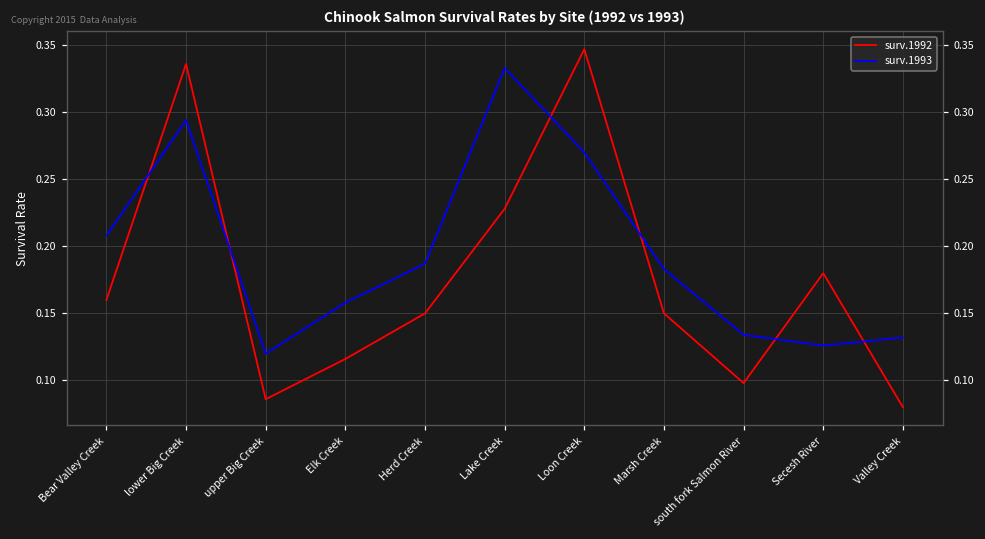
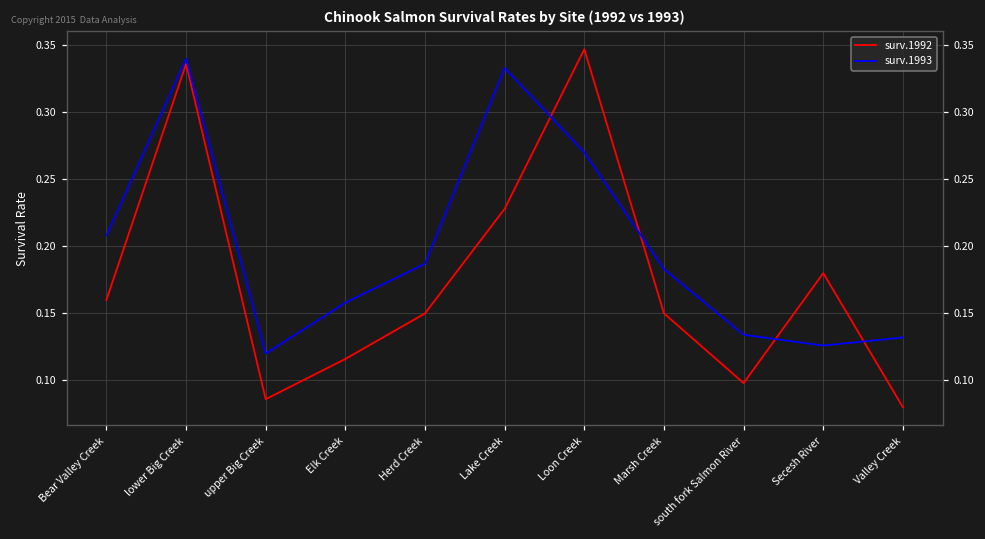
  {
    "surv.1992": {
      "Bear Valley Creek": 0.160,
      "lower Big Creek": 0.336,
      "upper Big Creek": 0.086,
      "Elk Creek": 0.116,
      "Herd Creek": 0.150,
      "Lake Creek": 0.228,
      "Loon Creek": 0.347,
      "Marsh Creek": 0.150,
      "south fork Salmon River": 0.098,
      "Secesh River": 0.180,
      "Valley Creek": 0.080
    },
    "surv.1993": {
      "Bear Valley Creek": 0.208,
-     "lower Big Creek": 0.294,
+     "lower Big Creek": 0.340,
      "upper Big Creek": 0.120,
      "Elk Creek": 0.158,
      "Herd Creek": 0.187,
      "Lake Creek": 0.333,
      "Loon Creek": 0.270,
      "Marsh Creek": 0.183,
      "south fork Salmon River": 0.134,
      "Secesh River": 0.126,
      "Valley Creek": 0.132
    }
  }
